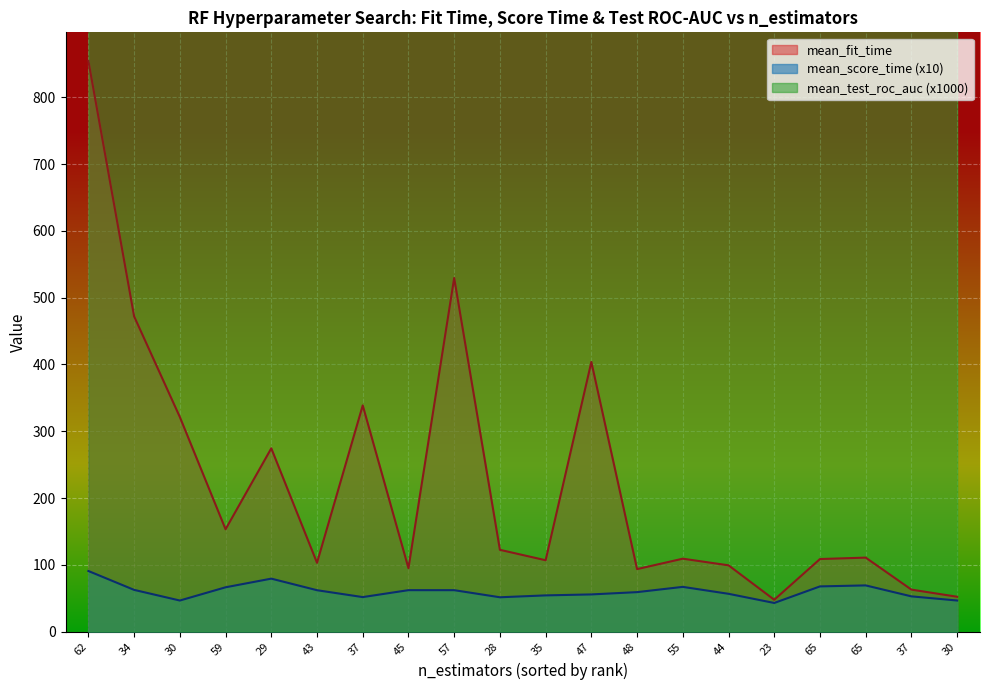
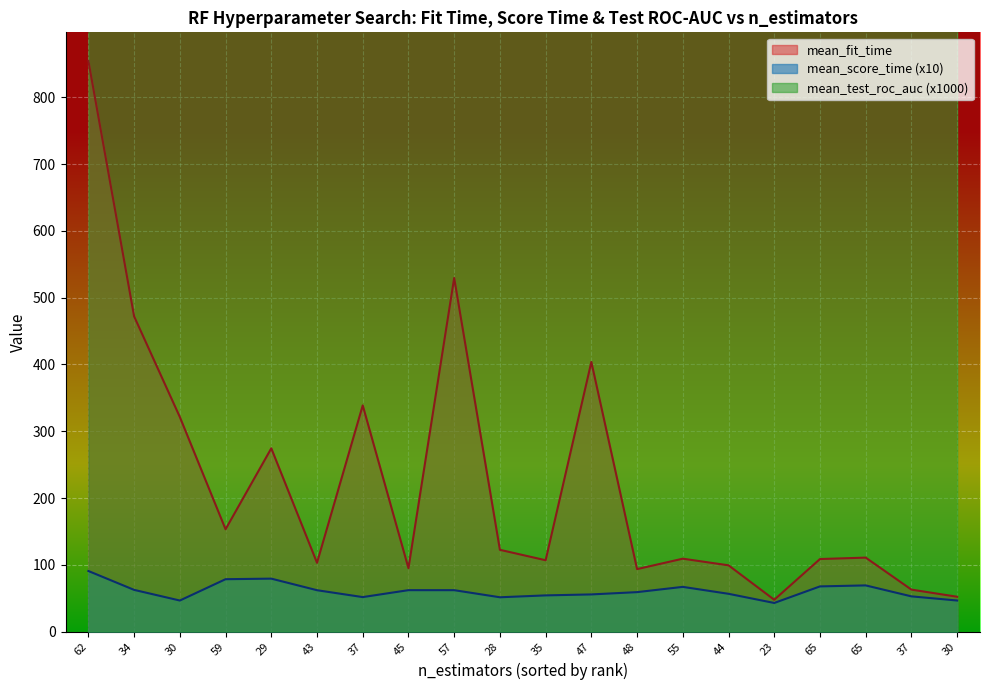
  {
    "mean_fit_time": {
      "62": 850,
      "34": 470,
      "59": 150,
      "29": 270,
      "43": 100,
      "45": 90,
      "57": 530,
      "28": 120,
      "35": 110,
      "47": 400,
      "48": 90,
      "55": 110,
      "44": 100,
      "23": 50
    },
    "mean_score_time (x10)": {
      "62": 90,
      "34": 60,
-     "59": 70,
+     "59": 80,
      "29": 80,
      "43": 60,
      "45": 60,
      "57": 60,
      "28": 50,
      "35": 50,
      "47": 60,
      "48": 60,
      "55": 70,
      "44": 60,
      "23": 40
    }
  }
